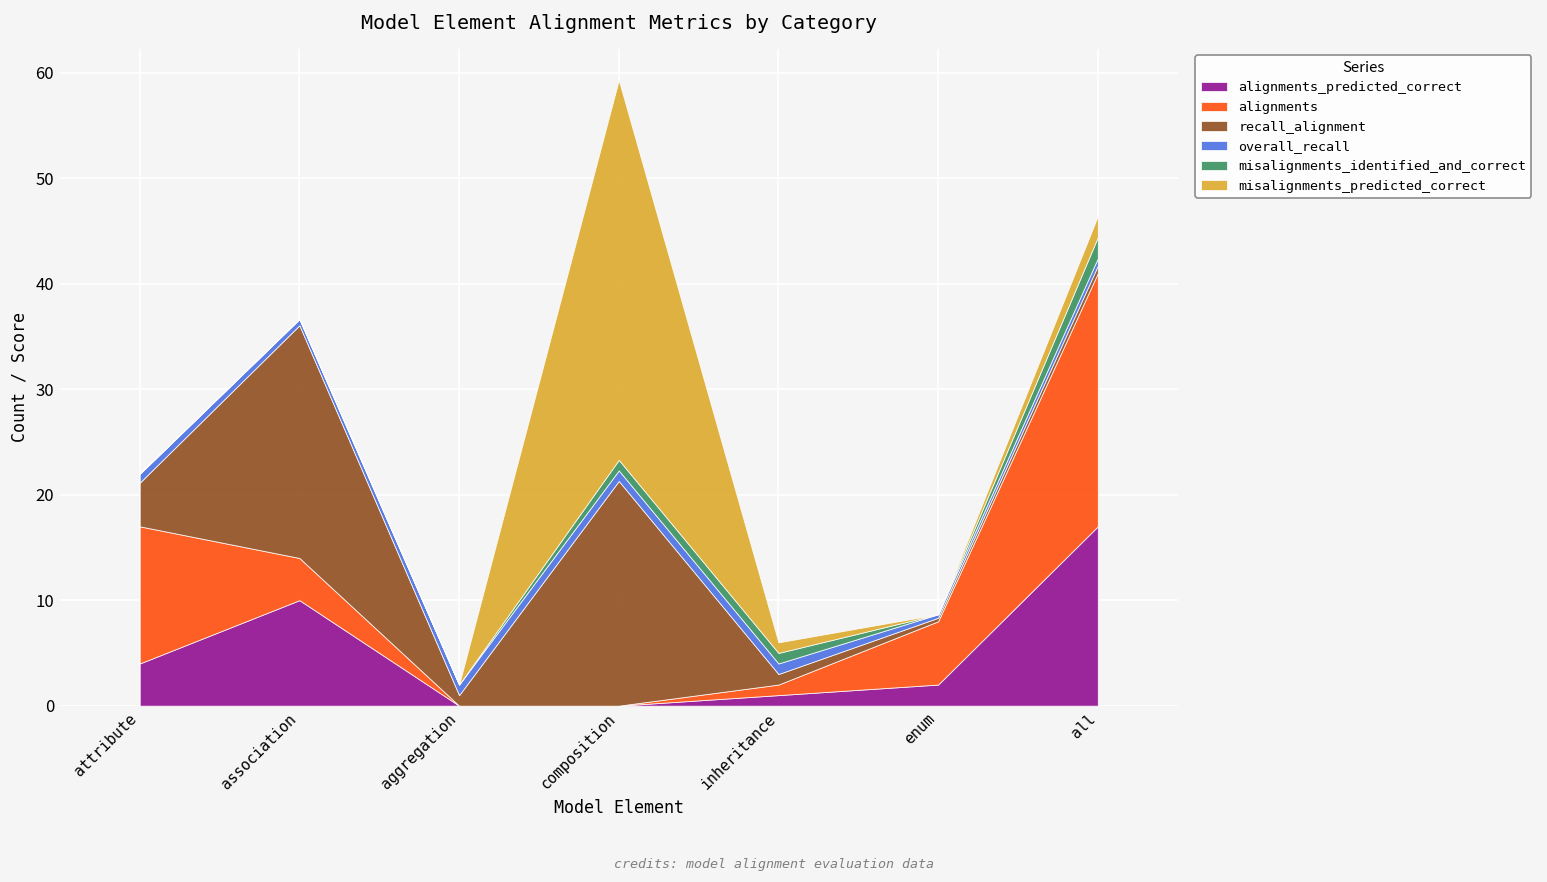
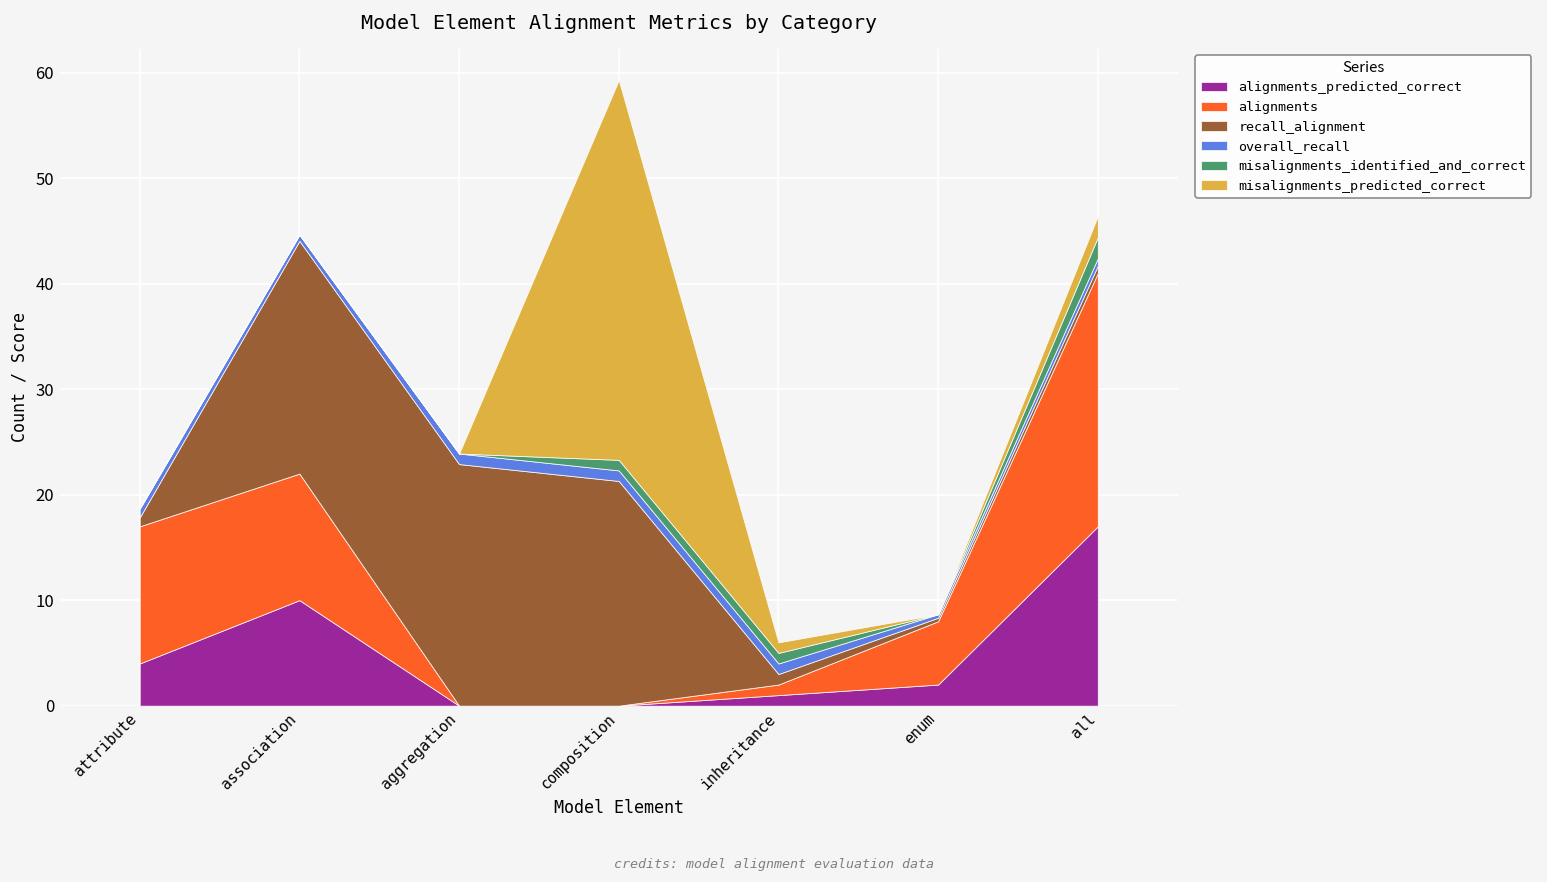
  {
    "alignments_predicted_correct": {
      "attribute": 4,
      "association": 10,
      "inheritance": 1,
      "enum": 2,
      "all": 17
    },
    "alignments": {
      "attribute": 13,
-     "association": 4,
+     "association": 12,
      "inheritance": 1,
      "enum": 6,
      "all": 24
    },
    "recall_alignment": {
-     "attribute": 4,
+     "attribute": 1,
      "association": 22,
-     "aggregation": 1,
+     "aggregation": 23,
      "composition": 21,
      "inheritance": 1,
      "enum": 0,
      "all": 1
    },
    "overall_recall": {
      "composition": 1,
      "inheritance": 1,
      "all": 1
    },
    "misalignments_identified_and_correct": {
      "composition": 1,
      "inheritance": 1,
      "all": 2
    },
    "misalignments_predicted_correct": {
      "composition": 36,
      "inheritance": 1,
      "all": 2
    }
  }
